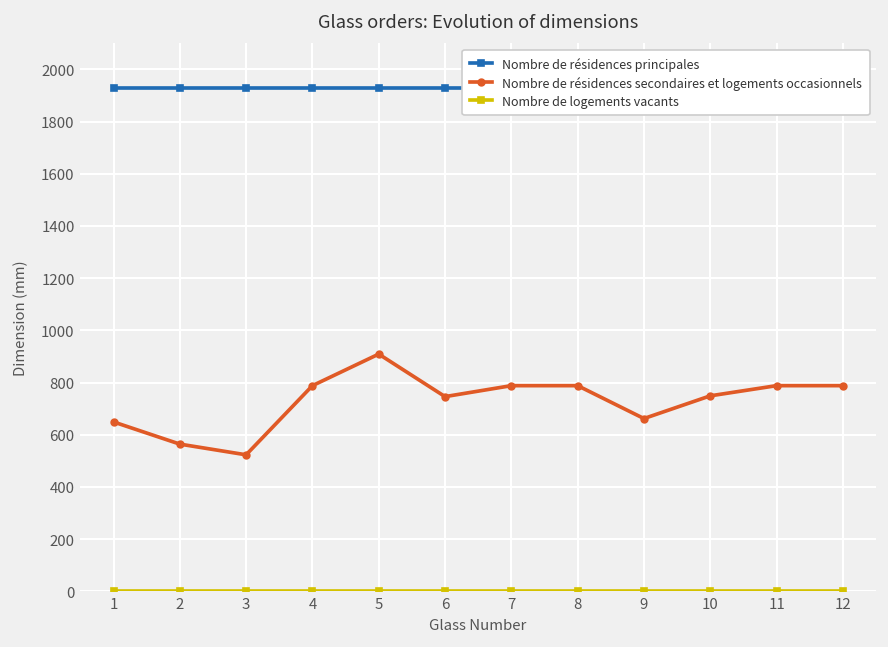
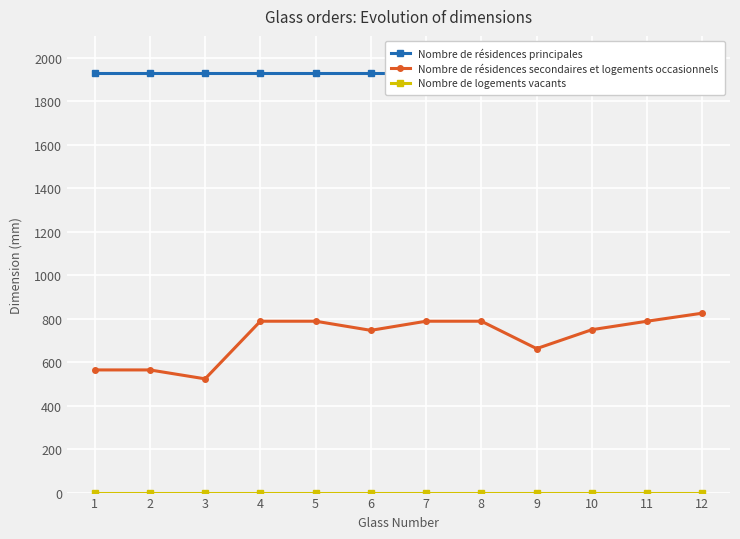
  {
    "Nombre de résidences principales": {
      "1": 1930,
      "2": 1930,
      "3": 1930,
      "4": 1930,
      "5": 1930,
      "6": 1930
    },
    "Nombre de résidences secondaires et logements occasionnels": {
-     "1": 650,
+     "1": 560,
      "2": 560,
      "3": 520,
      "4": 790,
-     "5": 910,
+     "5": 790,
      "6": 750,
      "7": 790,
      "8": 790,
      "9": 660,
      "10": 750,
      "11": 790,
-     "12": 790
+     "12": 830
    },
    "Nombre de logements vacants": {
      "1": 0,
      "2": 0,
      "3": 0,
      "4": 0,
      "5": 0,
      "6": 0,
      "7": 0,
      "8": 0,
      "9": 0,
      "10": 0,
      "11": 0,
      "12": 0
    }
  }
